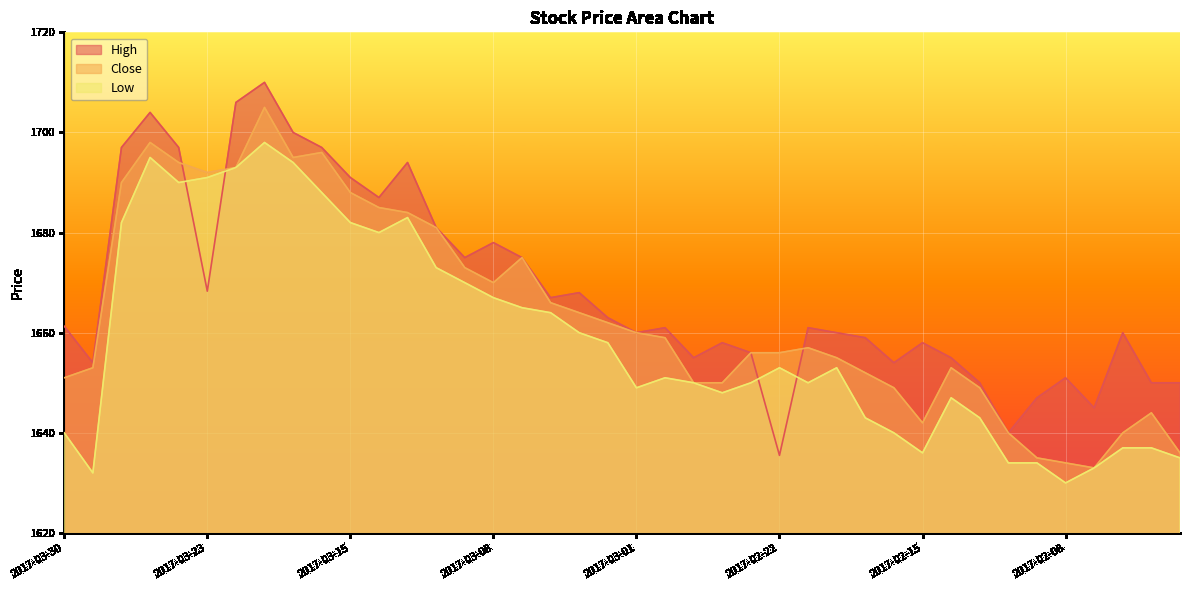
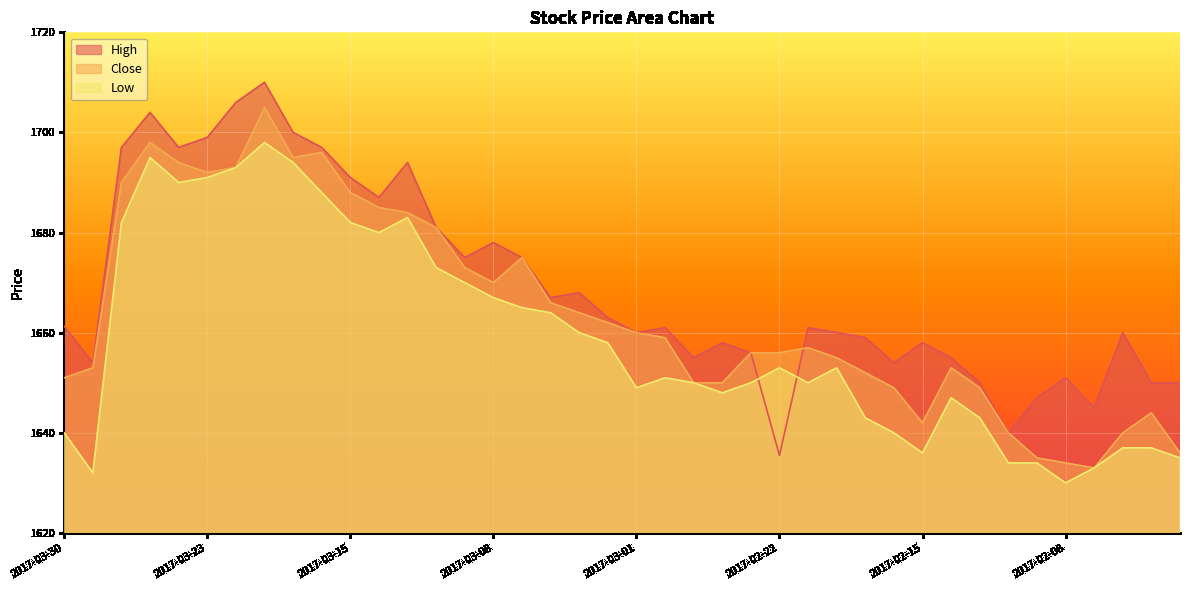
  {
    "High": {
      "2017-03-30": 1661,
-     "2017-03-23": 1668,
+     "2017-03-23": 1699,
      "2017-03-15": 1691,
      "2017-03-08": 1678,
      "2017-02-22": 1636,
      "2017-02-15": 1658,
      "2017-02-08": 1651
    }
  }
